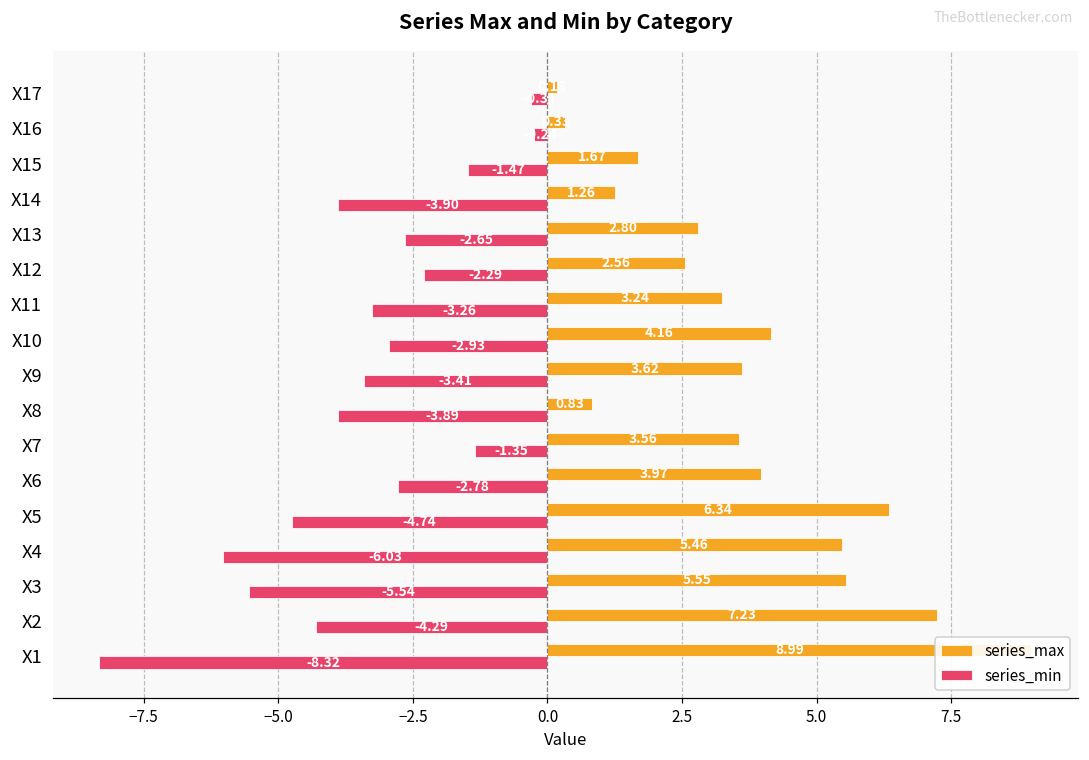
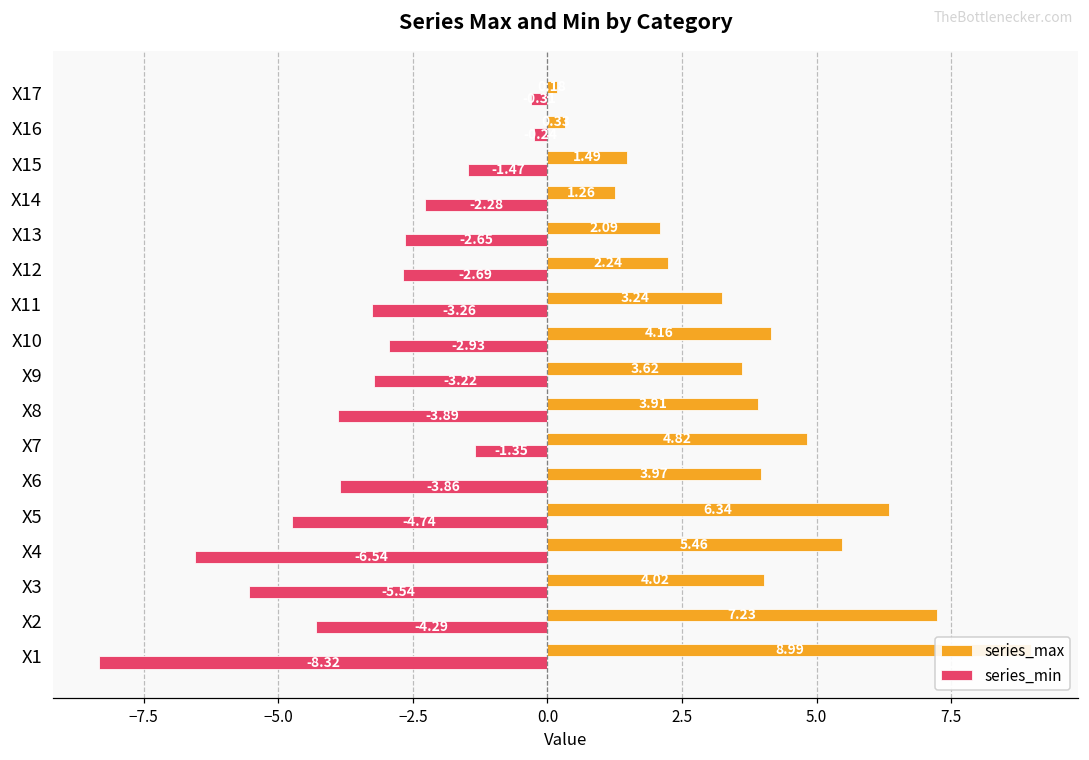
  {
    "series_max": {
-     "X15": 1.67,
+     "X15": 1.49,
      "X14": 1.26,
-     "X13": 2.80,
-     "X12": 2.56,
+     "X13": 2.09,
+     "X12": 2.24,
      "X11": 3.24,
      "X10": 4.16,
      "X9": 3.62,
-     "X8": 0.83,
-     "X7": 3.56,
+     "X8": 3.91,
+     "X7": 4.82,
      "X6": 3.97,
      "X5": 6.34,
      "X4": 5.46,
-     "X3": 5.55,
+     "X3": 4.02,
      "X2": 7.23
    },
    "series_min": {
      "X15": -1.47,
-     "X14": -3.90,
+     "X14": -2.28,
      "X13": -2.65,
-     "X12": -2.29,
+     "X12": -2.69,
      "X11": -3.26,
      "X10": -2.93,
-     "X9": -3.41,
+     "X9": -3.22,
      "X8": -3.89,
      "X7": -1.35,
-     "X6": -2.78,
+     "X6": -3.86,
      "X5": -4.74,
-     "X4": -6.03,
+     "X4": -6.54,
      "X3": -5.54,
      "X2": -4.29,
      "X1": -8.32
    }
  }
